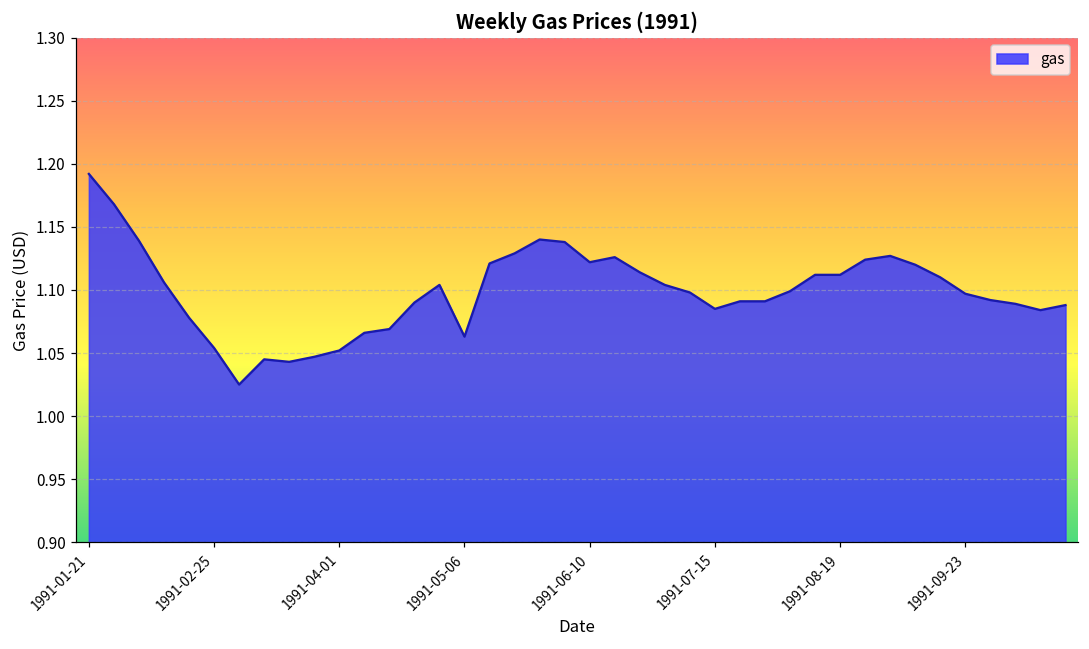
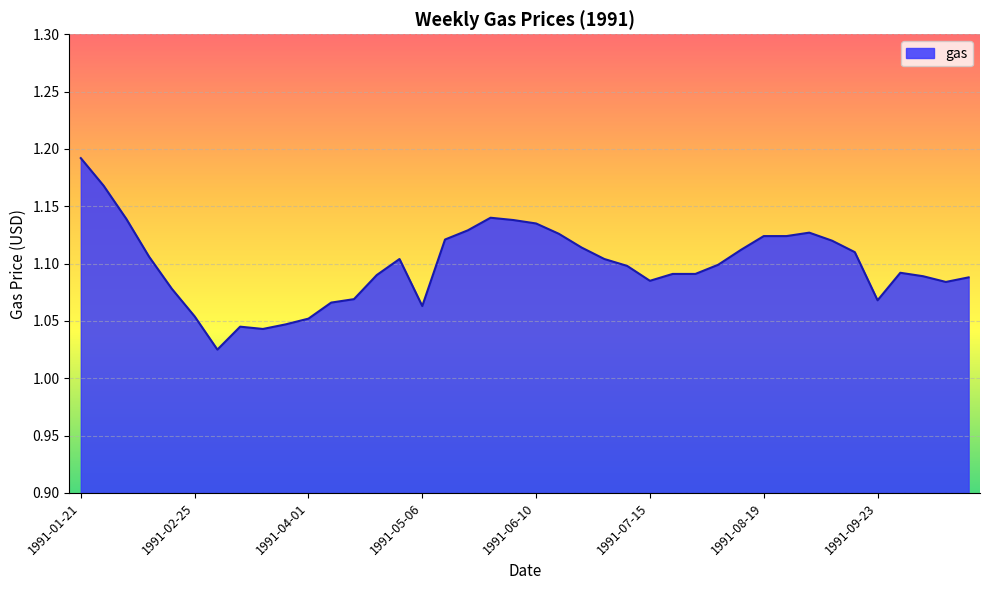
  {
    "1991-01-21": 1.192,
    "1991-02-25": 1.054,
    "1991-04-01": 1.052,
    "1991-05-06": 1.063,
-   "1991-06-10": 1.122,
+   "1991-06-10": 1.135,
    "1991-07-15": 1.085,
-   "1991-08-19": 1.112,
-   "1991-09-23": 1.097
+   "1991-08-19": 1.124,
+   "1991-09-23": 1.068
  }
